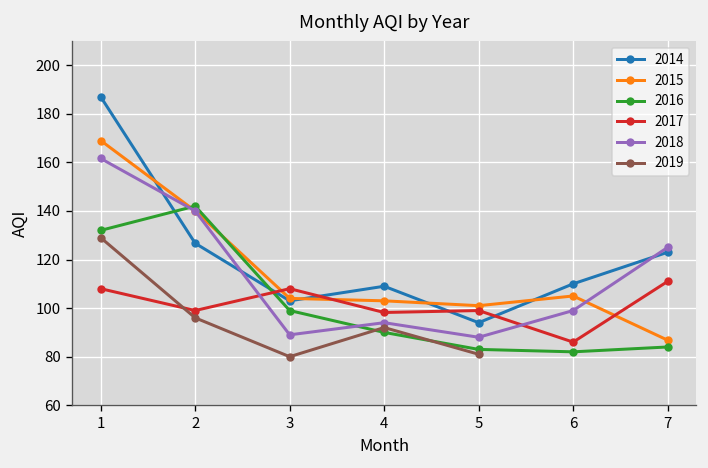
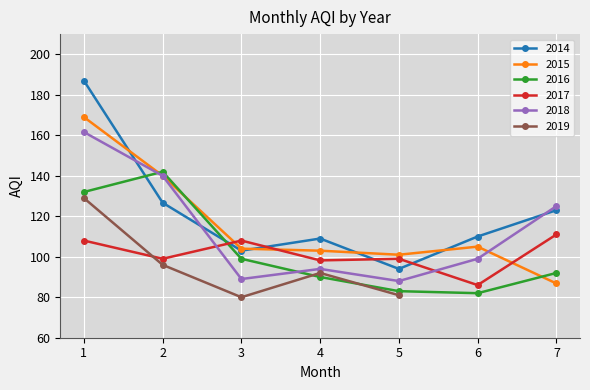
  {
    "2014": {
      "1": 187,
      "2": 127,
      "4": 109,
      "5": 94,
      "6": 110,
      "7": 123
    },
    "2015": {
      "1": 169,
      "4": 103,
      "5": 101,
      "6": 105,
      "7": 87
    },
    "2016": {
      "1": 132,
      "2": 142,
      "3": 99,
      "4": 90,
      "5": 83,
      "6": 82,
-     "7": 84
+     "7": 92
    },
    "2017": {
      "1": 108,
      "2": 99,
      "3": 108,
      "4": 98,
      "5": 99,
      "6": 86,
      "7": 111
    },
    "2018": {
      "1": 162,
      "3": 89,
      "4": 94,
      "5": 88,
      "6": 99,
      "7": 125
    },
    "2019": {
      "1": 129,
      "2": 96,
      "3": 80,
      "4": 92,
      "5": 81
    }
  }
